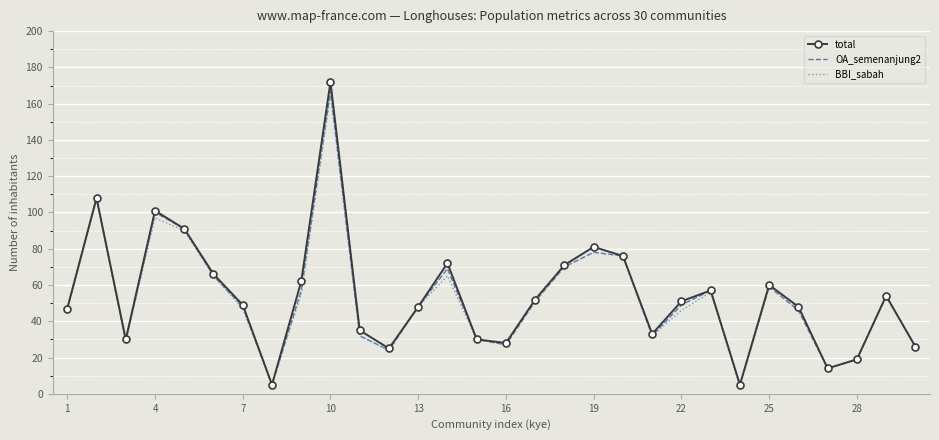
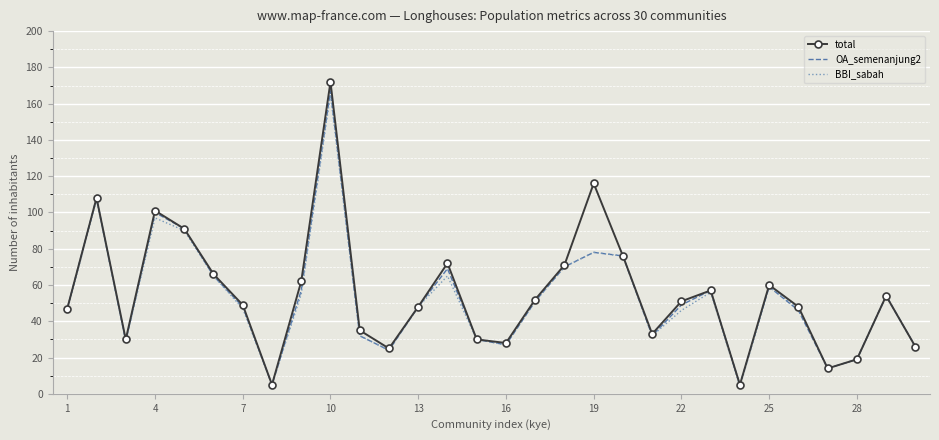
  {
    "total": {
      "10": 172,
-     "19": 81,
+     "19": 116,
      "22": 51
    }
  }
